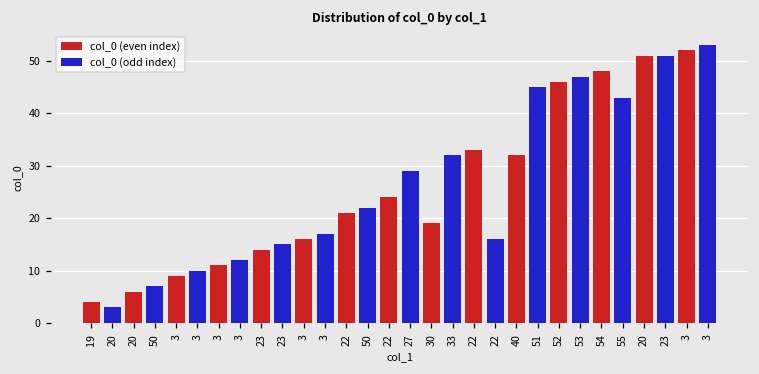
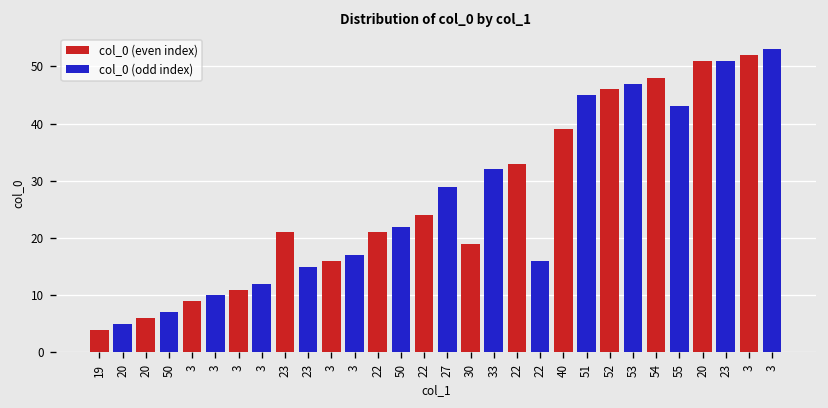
  {
    "col_0 (even index)": {
      "19": 4,
-     "23": 14,
+     "23": 21,
      "30": 19,
-     "40": 32,
+     "40": 39,
      "52": 46,
      "54": 48
    },
    "col_0 (odd index)": {
-     "20": 3,
+     "20": 5,
      "27": 29,
      "33": 32,
      "22": 16,
      "51": 45,
      "53": 47,
      "55": 43
    }
  }
